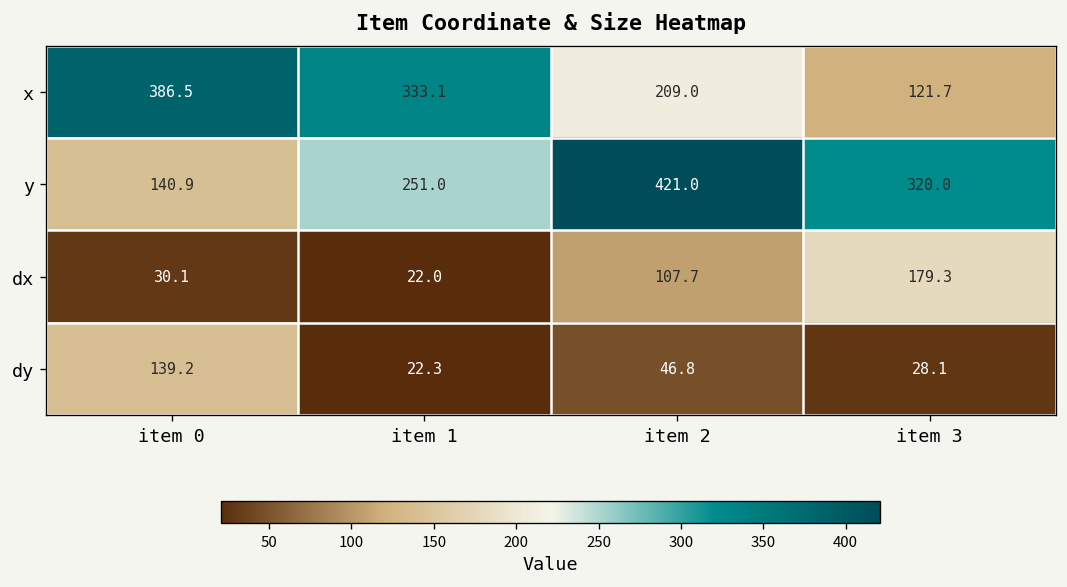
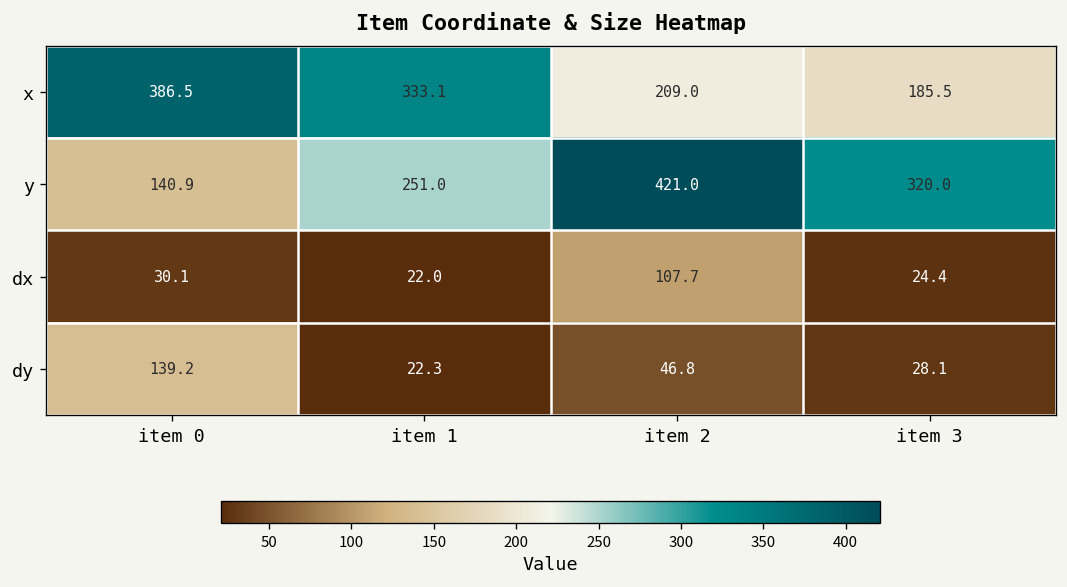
  {
    "x": {
      "item 0": 386.5,
      "item 1": 333.1,
      "item 2": 209.0,
-     "item 3": 121.7
+     "item 3": 185.5
    },
    "y": {
      "item 0": 140.9,
      "item 1": 251.0,
      "item 2": 421.0,
      "item 3": 320.0
    },
    "dx": {
      "item 0": 30.1,
      "item 1": 22.0,
      "item 2": 107.7,
-     "item 3": 179.3
+     "item 3": 24.4
    },
    "dy": {
      "item 0": 139.2,
      "item 1": 22.3,
      "item 2": 46.8,
      "item 3": 28.1
    }
  }
